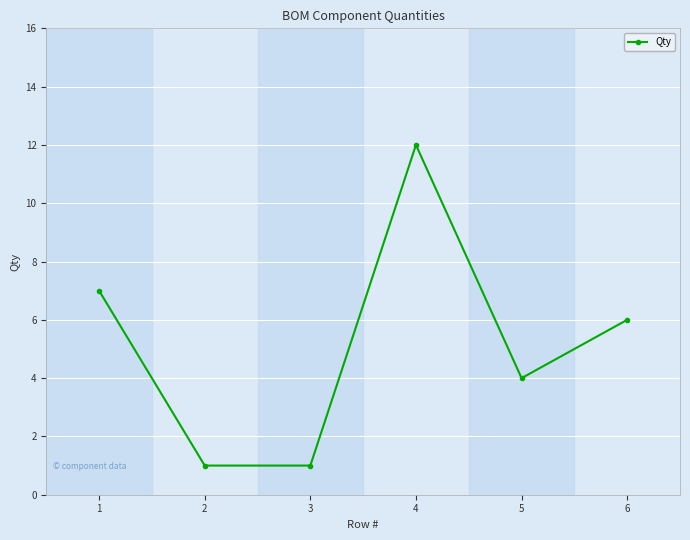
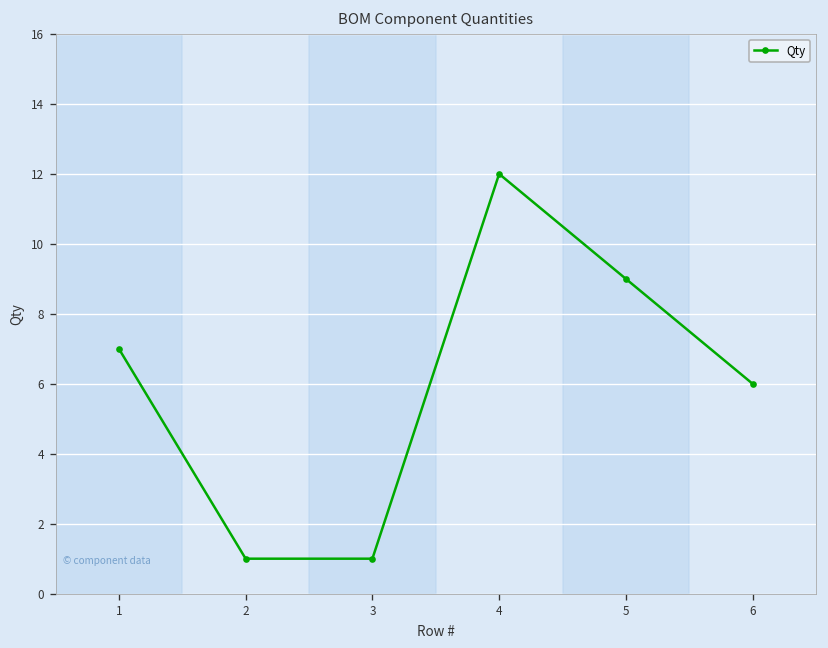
  {
    "1": 7,
    "2": 1,
    "3": 1,
    "4": 12,
-   "5": 4,
+   "5": 9,
    "6": 6
  }
